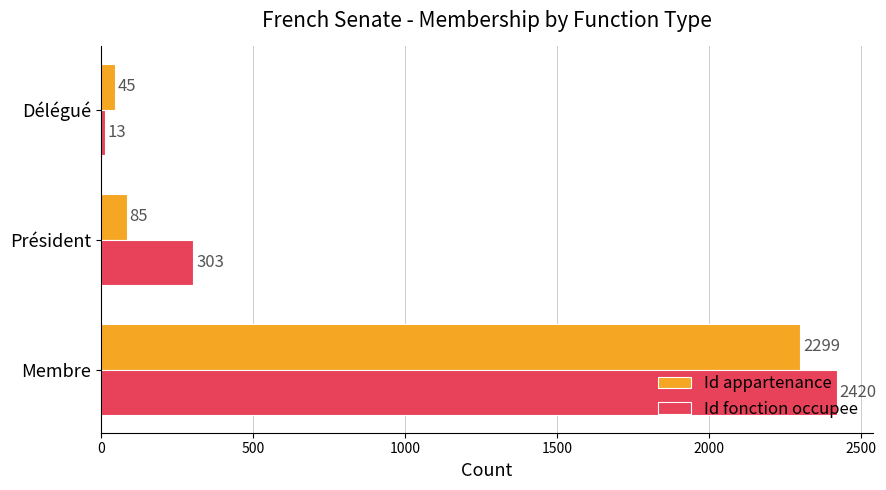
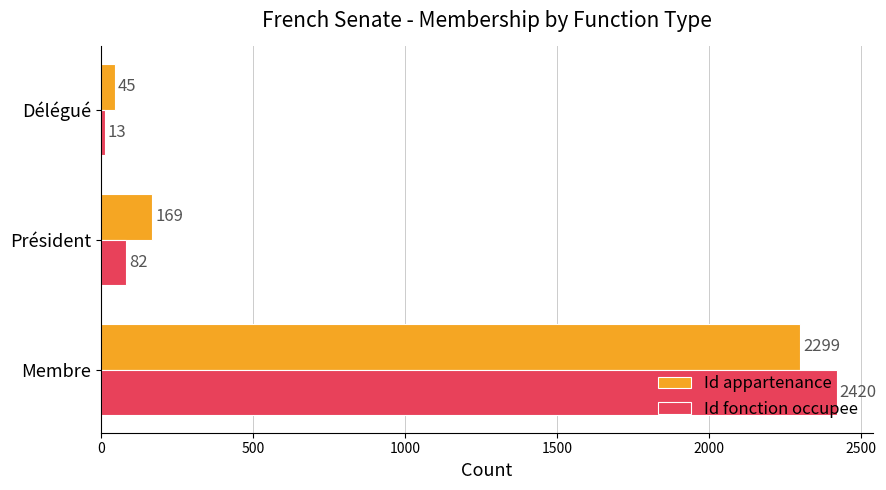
  {
    "Id appartenance": {
      "Délégué": 45,
-     "Président": 85,
+     "Président": 169,
      "Membre": 2299
    },
    "Id fonction occupee": {
      "Délégué": 13,
-     "Président": 303,
+     "Président": 82,
      "Membre": 2420
    }
  }
